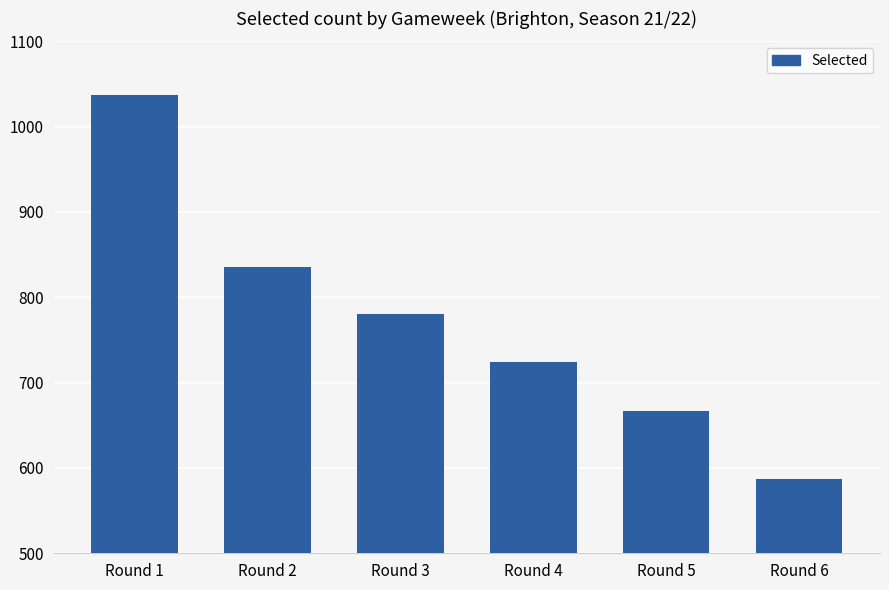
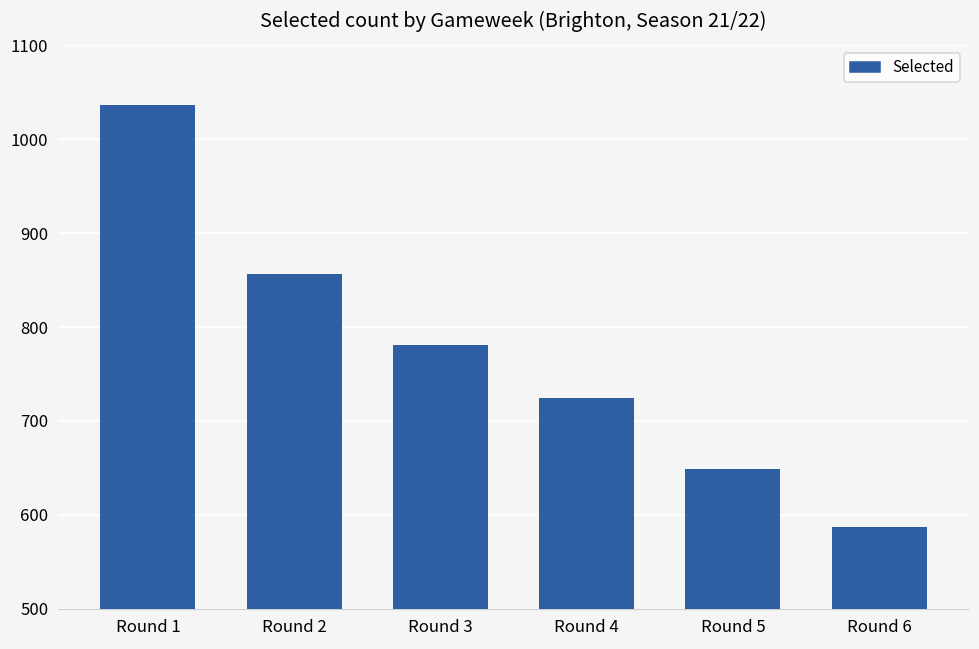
  {
    "Round 1": 1040,
-   "Round 2": 840,
+   "Round 2": 860,
    "Round 3": 780,
    "Round 4": 720,
-   "Round 5": 670,
+   "Round 5": 650,
    "Round 6": 590
  }
